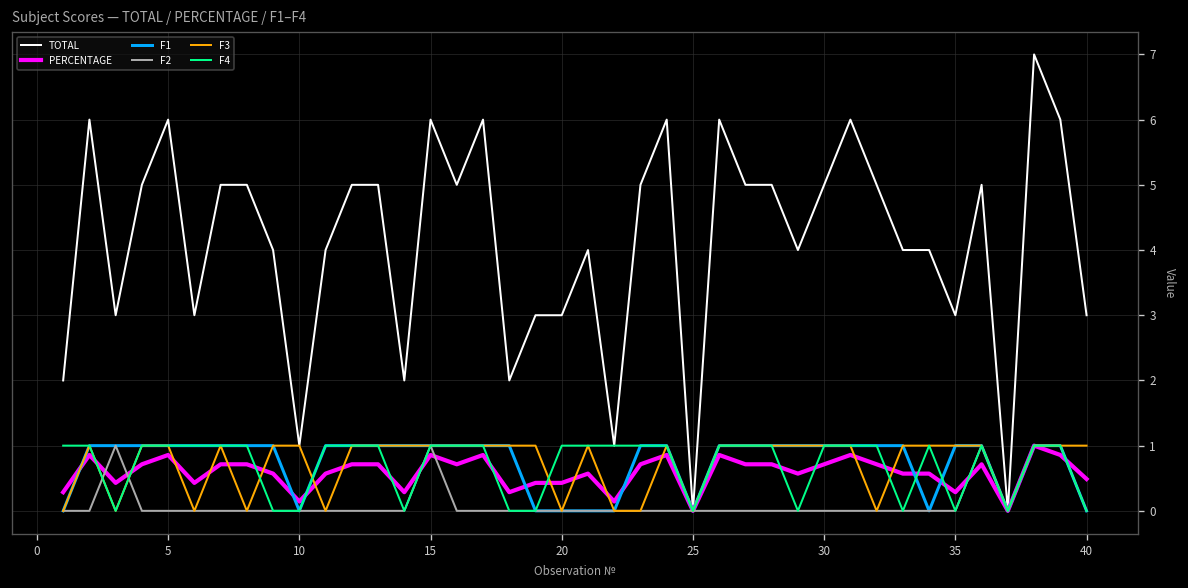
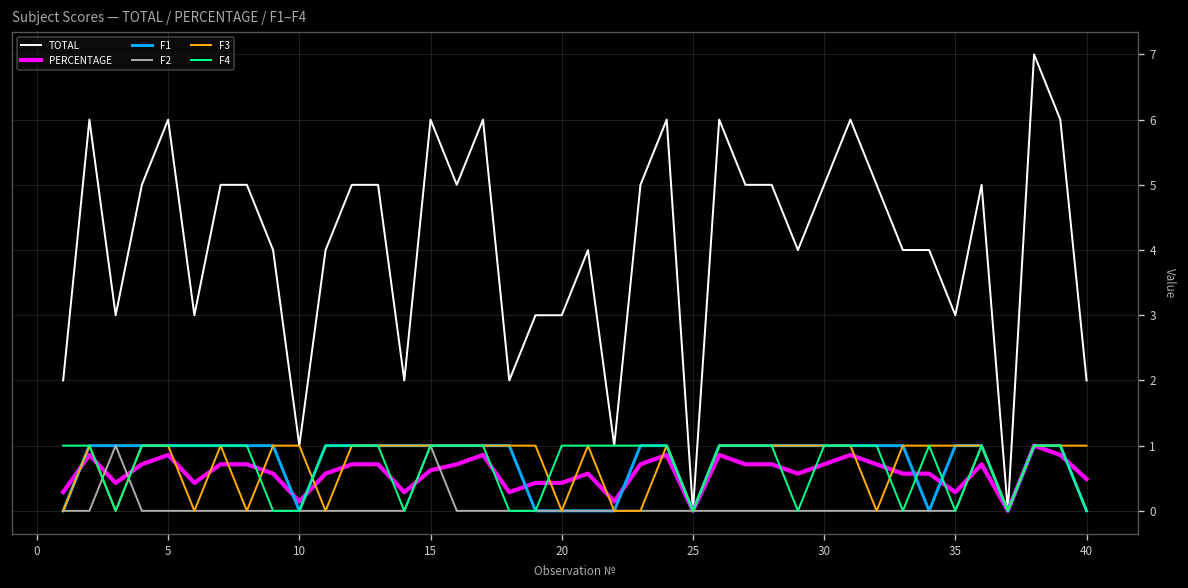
  {
    "TOTAL": {
      "5": 6,
      "15": 6,
      "20": 3,
      "30": 5,
      "35": 3,
-     "40": 3
+     "40": 2
    },
    "PERCENTAGE": {
      "5": 0.9,
      "10": 0.1,
-     "15": 0.9,
+     "15": 0.6,
      "20": 0.4,
      "30": 0.7,
      "35": 0.3,
      "40": 0.5
    },
    "F2": {
      "5": 0.0,
      "30": 0.0
    },
    "F3": {
      "40": 1.0
    },
    "F4": {
      "20": 1.0
    }
  }
